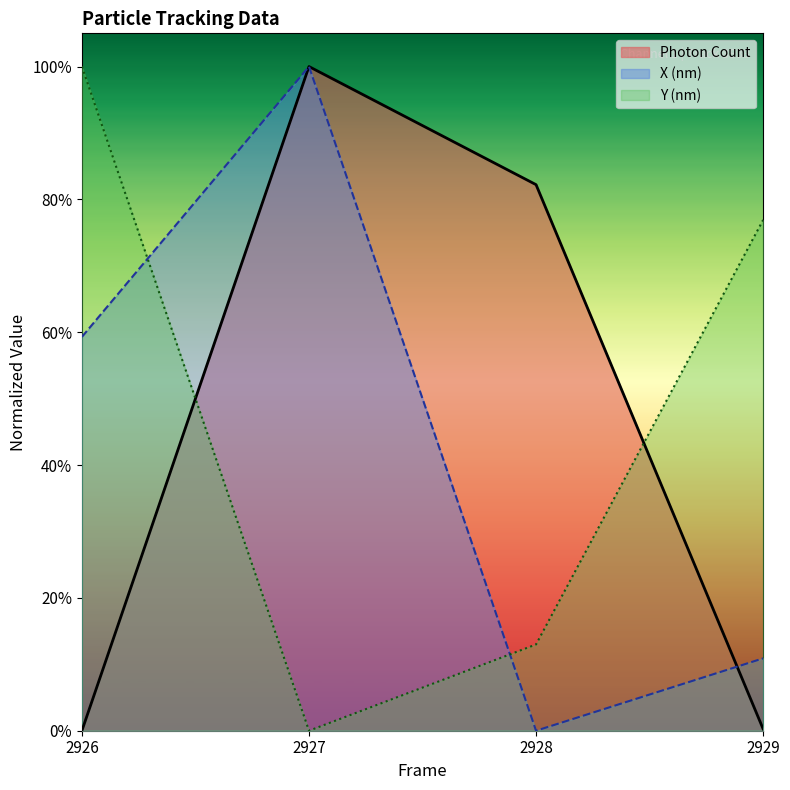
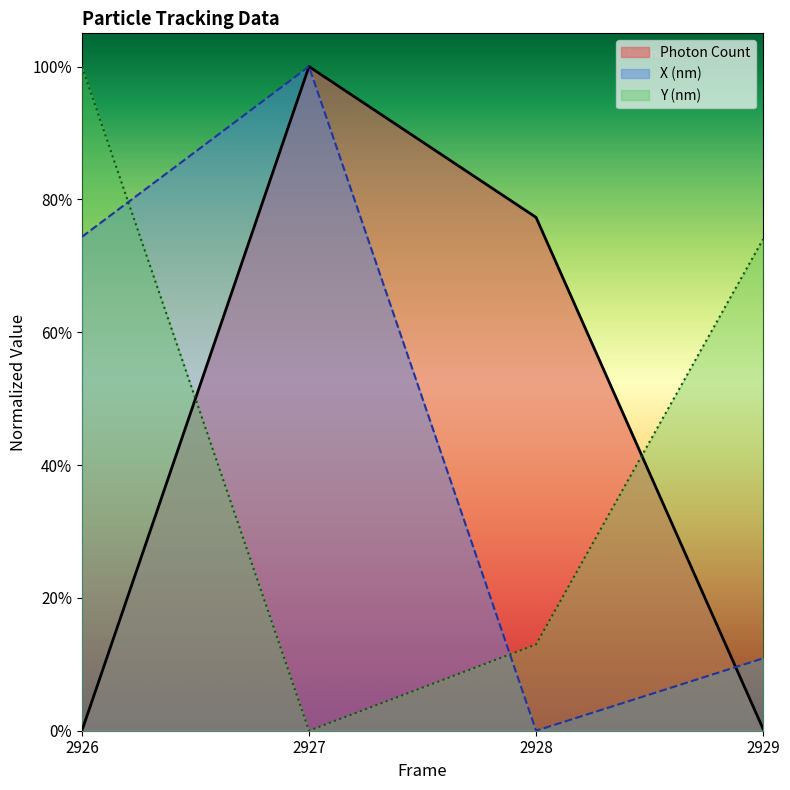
  {
    "Photon Count": {
      "2926": "0%",
-     "2928": "82%",
+     "2928": "77%",
      "2929": "0%"
    },
    "X (nm)": {
-     "2926": "59%",
+     "2926": "74%",
      "2928": "0%",
      "2929": "11%"
    },
    "Y (nm)": {
      "2926": "100%",
      "2927": "0%",
      "2928": "13%",
-     "2929": "77%"
+     "2929": "74%"
    }
  }
